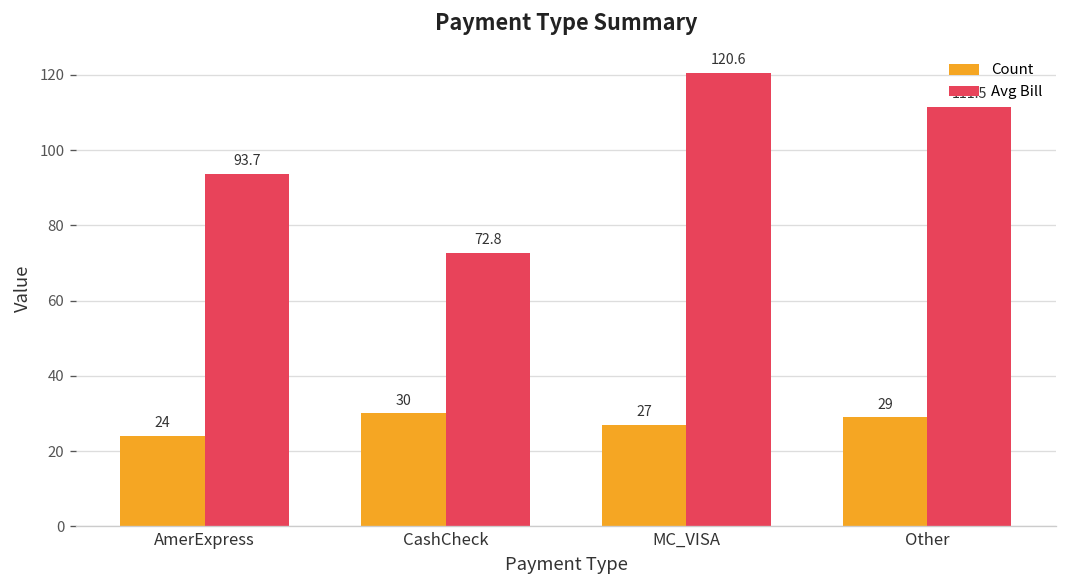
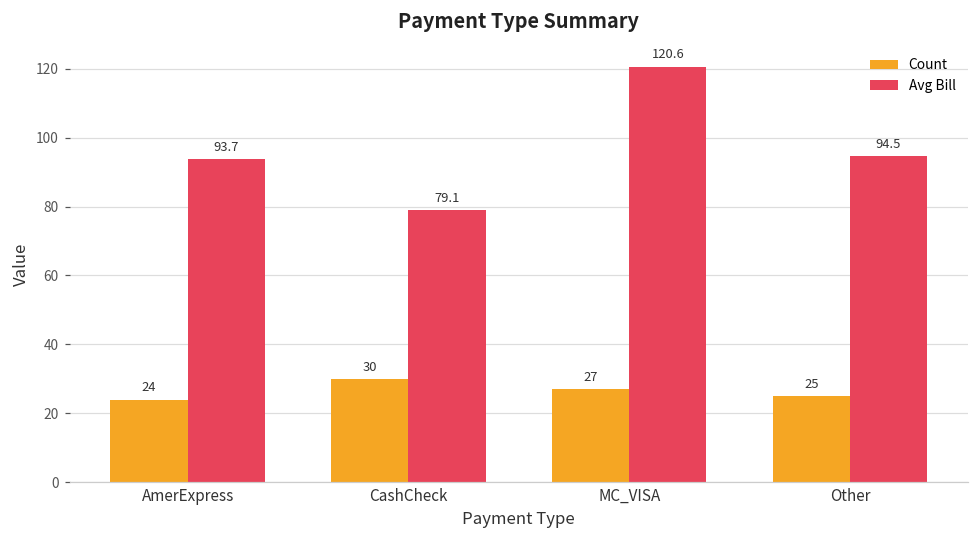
  {
    "Count": {
      "AmerExpress": 24,
      "CashCheck": 30,
      "MC_VISA": 27,
-     "Other": 29
+     "Other": 25
    },
    "Avg Bill": {
      "AmerExpress": 93.7,
-     "CashCheck": 72.8,
+     "CashCheck": 79.1,
      "MC_VISA": 120.6,
-     "Other": 111.5
+     "Other": 94.5
    }
  }
